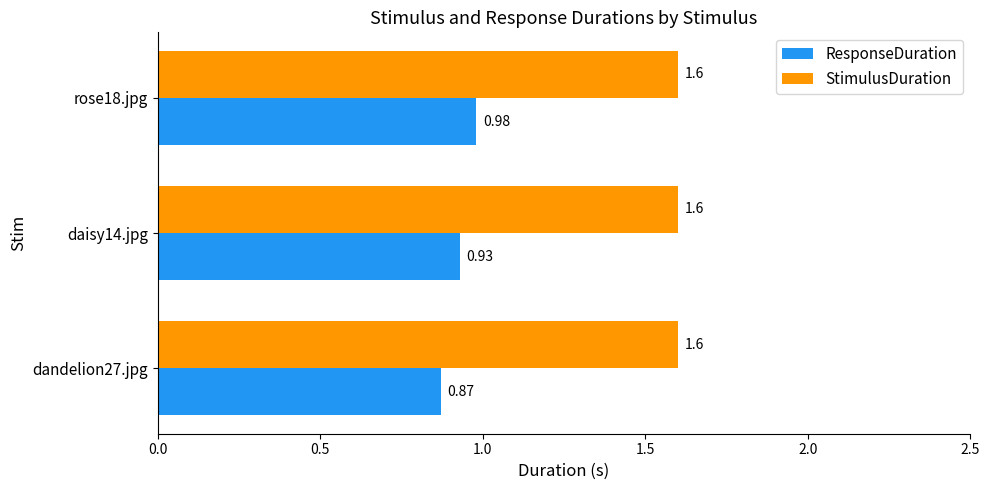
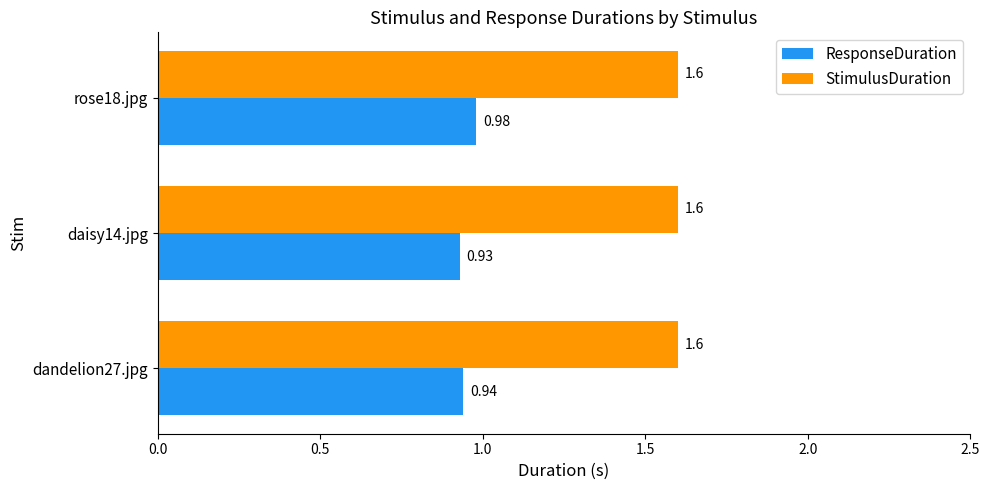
  {
    "ResponseDuration": {
      "rose18.jpg": 0.98,
      "daisy14.jpg": 0.93,
-     "dandelion27.jpg": 0.87
+     "dandelion27.jpg": 0.94
    },
    "StimulusDuration": {
      "rose18.jpg": 1.6,
      "daisy14.jpg": 1.6,
      "dandelion27.jpg": 1.6
    }
  }
